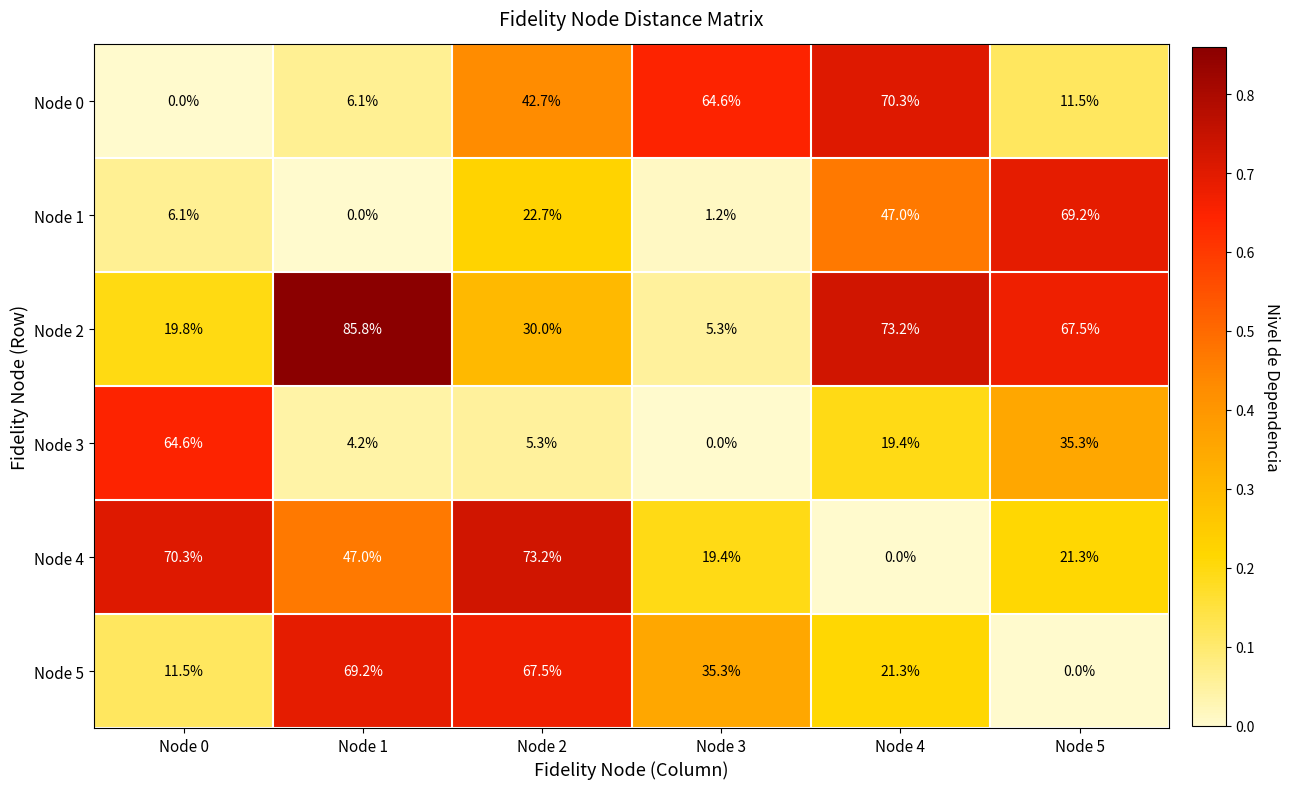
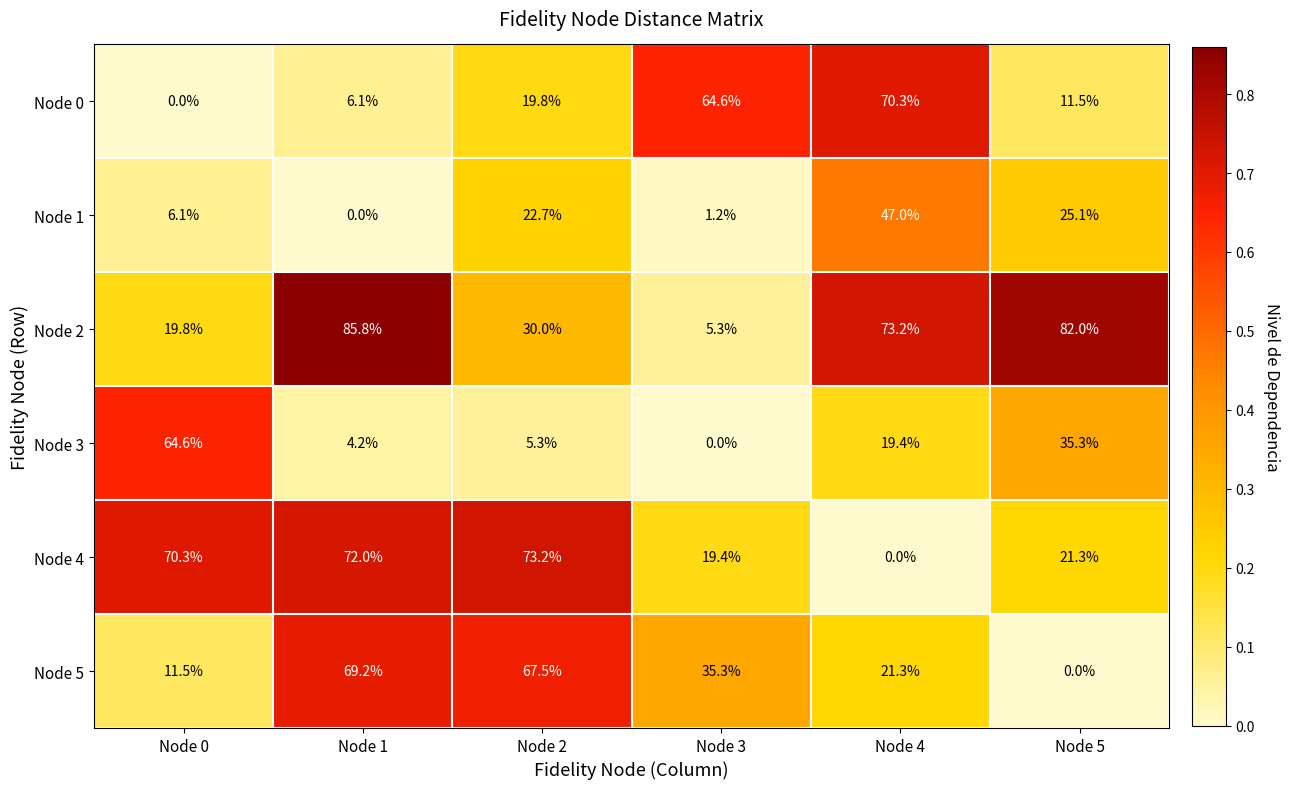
  {
    "Node 0": {
      "Node 0": "0.0%",
      "Node 1": "6.1%",
-     "Node 2": "42.7%",
+     "Node 2": "19.8%",
      "Node 3": "64.6%",
      "Node 4": "70.3%",
      "Node 5": "11.5%"
    },
    "Node 1": {
      "Node 0": "6.1%",
      "Node 1": "0.0%",
      "Node 2": "22.7%",
      "Node 3": "1.2%",
      "Node 4": "47.0%",
-     "Node 5": "69.2%"
+     "Node 5": "25.1%"
    },
    "Node 2": {
      "Node 0": "19.8%",
      "Node 1": "85.8%",
      "Node 2": "30.0%",
      "Node 3": "5.3%",
      "Node 4": "73.2%",
-     "Node 5": "67.5%"
+     "Node 5": "82.0%"
    },
    "Node 3": {
      "Node 0": "64.6%",
      "Node 1": "4.2%",
      "Node 2": "5.3%",
      "Node 3": "0.0%",
      "Node 4": "19.4%",
      "Node 5": "35.3%"
    },
    "Node 4": {
      "Node 0": "70.3%",
-     "Node 1": "47.0%",
+     "Node 1": "72.0%",
      "Node 2": "73.2%",
      "Node 3": "19.4%",
      "Node 4": "0.0%",
      "Node 5": "21.3%"
    },
    "Node 5": {
      "Node 0": "11.5%",
      "Node 1": "69.2%",
      "Node 2": "67.5%",
      "Node 3": "35.3%",
      "Node 4": "21.3%",
      "Node 5": "0.0%"
    }
  }
